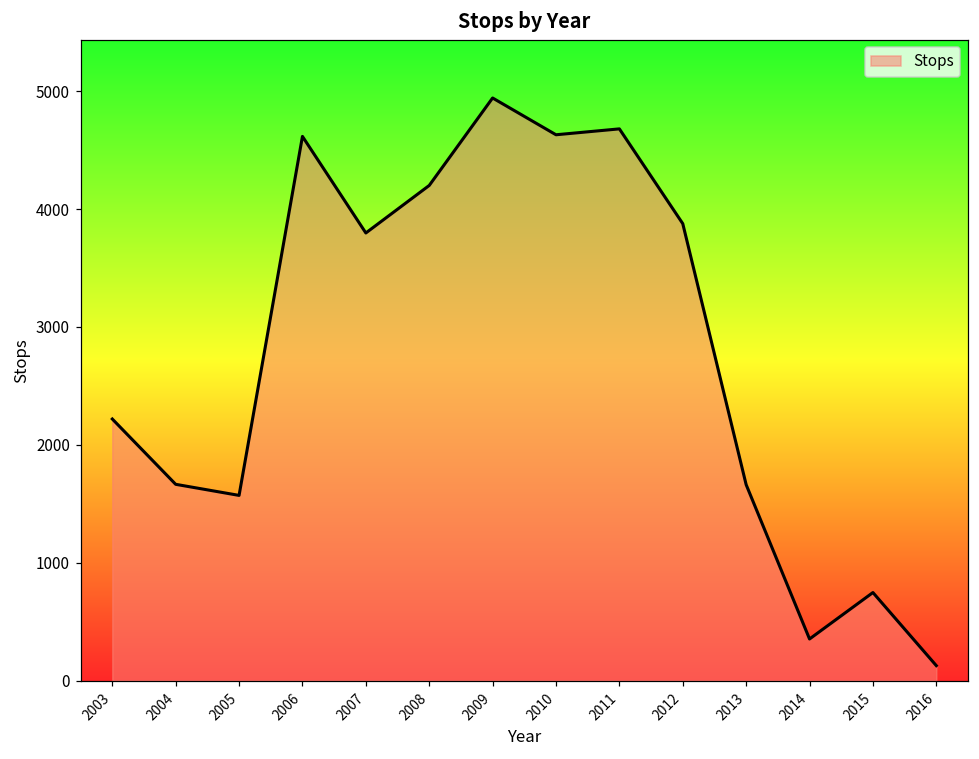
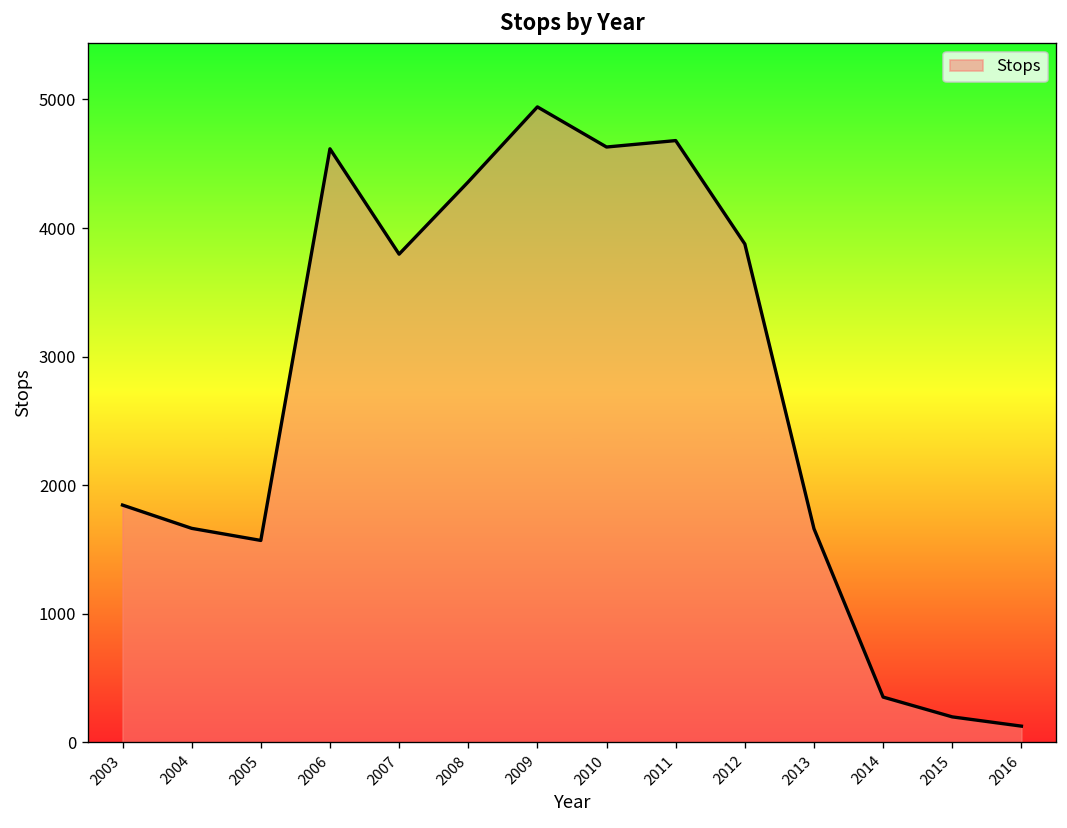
  {
-   "2003": 2220,
+   "2003": 1850,
    "2004": 1670,
    "2005": 1570,
    "2006": 4620,
    "2007": 3800,
-   "2008": 4200,
+   "2008": 4360,
    "2009": 4940,
    "2010": 4630,
    "2011": 4680,
    "2012": 3880,
    "2013": 1660,
    "2014": 350,
-   "2015": 750,
+   "2015": 200,
    "2016": 130
  }
